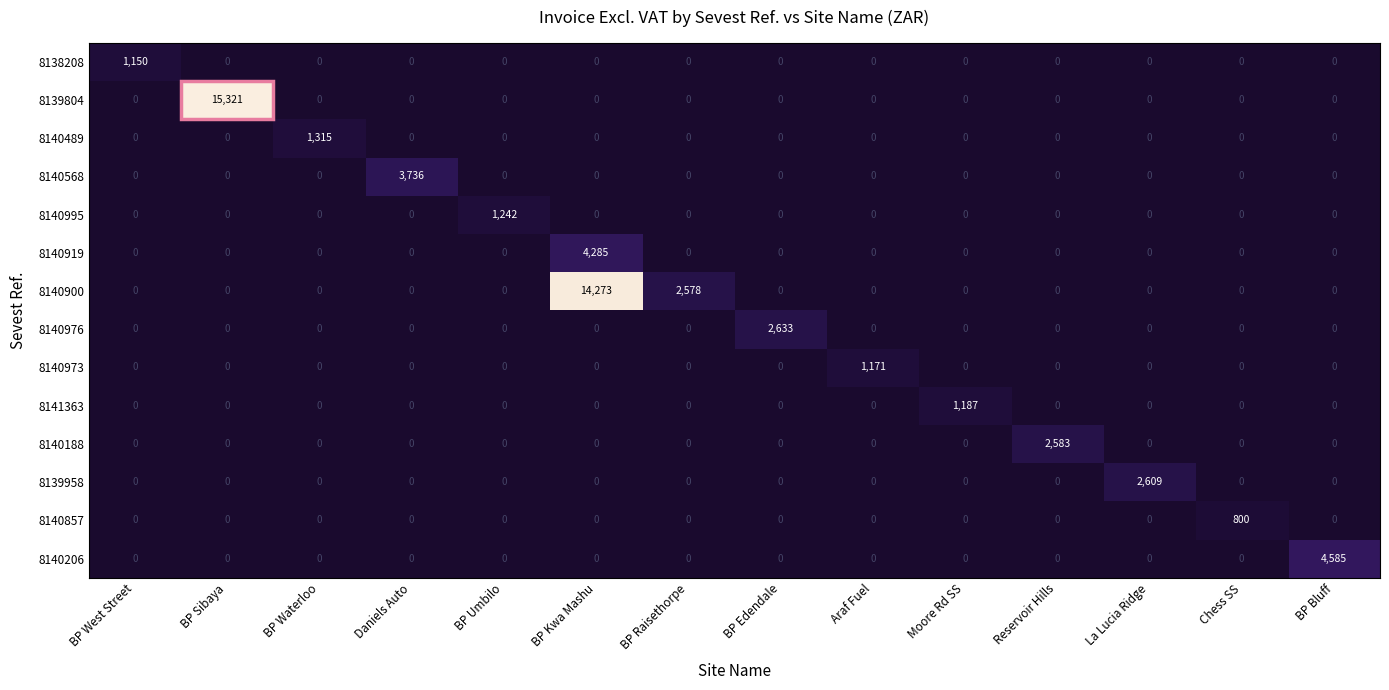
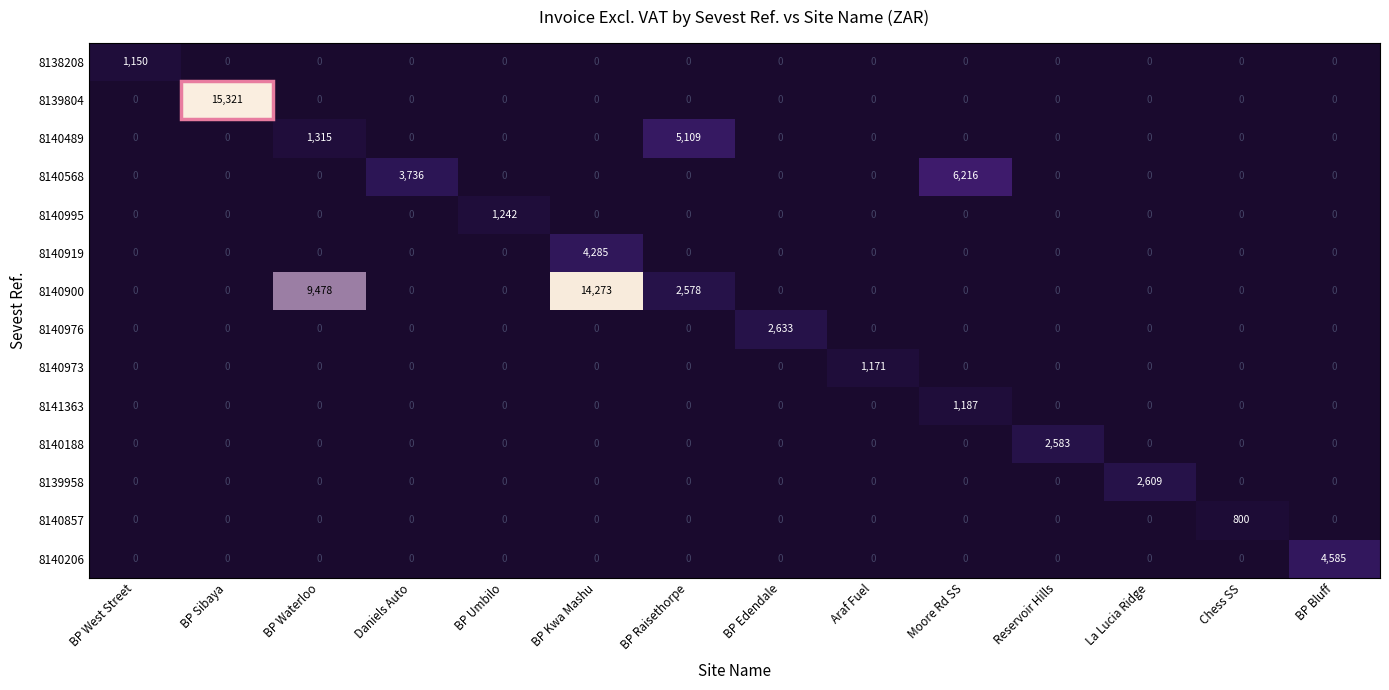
  {
    "8138208": {
      "BP West Street": "1,150",
      "BP Sibaya": "0",
      "BP Waterloo": "0",
      "Daniels Auto": "0",
      "BP Umbilo": "0",
      "BP Kwa Mashu": "0",
      "BP Raisethorpe": "0",
      "BP Edendale": "0",
      "Araf Fuel": "0",
      "Moore Rd SS": "0",
      "Reservoir Hills": "0",
      "La Lucia Ridge": "0",
      "Chess SS": "0",
      "BP Bluff": "0"
    },
    "8139804": {
      "BP West Street": "0",
      "BP Sibaya": "15,321",
      "BP Waterloo": "0",
      "Daniels Auto": "0",
      "BP Umbilo": "0",
      "BP Kwa Mashu": "0",
      "BP Raisethorpe": "0",
      "BP Edendale": "0",
      "Araf Fuel": "0",
      "Moore Rd SS": "0",
      "Reservoir Hills": "0",
      "La Lucia Ridge": "0",
      "Chess SS": "0",
      "BP Bluff": "0"
    },
    "8140489": {
      "BP West Street": "0",
      "BP Sibaya": "0",
      "BP Waterloo": "1,315",
      "Daniels Auto": "0",
      "BP Umbilo": "0",
      "BP Kwa Mashu": "0",
-     "BP Raisethorpe": "0",
+     "BP Raisethorpe": "5,109",
      "BP Edendale": "0",
      "Araf Fuel": "0",
      "Moore Rd SS": "0",
      "Reservoir Hills": "0",
      "La Lucia Ridge": "0",
      "Chess SS": "0",
      "BP Bluff": "0"
    },
    "8140568": {
      "BP West Street": "0",
      "BP Sibaya": "0",
      "BP Waterloo": "0",
      "Daniels Auto": "3,736",
      "BP Umbilo": "0",
      "BP Kwa Mashu": "0",
      "BP Raisethorpe": "0",
      "BP Edendale": "0",
      "Araf Fuel": "0",
-     "Moore Rd SS": "0",
+     "Moore Rd SS": "6,216",
      "Reservoir Hills": "0",
      "La Lucia Ridge": "0",
      "Chess SS": "0",
      "BP Bluff": "0"
    },
    "8140995": {
      "BP West Street": "0",
      "BP Sibaya": "0",
      "BP Waterloo": "0",
      "Daniels Auto": "0",
      "BP Umbilo": "1,242",
      "BP Kwa Mashu": "0",
      "BP Raisethorpe": "0",
      "BP Edendale": "0",
      "Araf Fuel": "0",
      "Moore Rd SS": "0",
      "Reservoir Hills": "0",
      "La Lucia Ridge": "0",
      "Chess SS": "0",
      "BP Bluff": "0"
    },
    "8140919": {
      "BP West Street": "0",
      "BP Sibaya": "0",
      "BP Waterloo": "0",
      "Daniels Auto": "0",
      "BP Umbilo": "0",
      "BP Kwa Mashu": "4,285",
      "BP Raisethorpe": "0",
      "BP Edendale": "0",
      "Araf Fuel": "0",
      "Moore Rd SS": "0",
      "Reservoir Hills": "0",
      "La Lucia Ridge": "0",
      "Chess SS": "0",
      "BP Bluff": "0"
    },
    "8140900": {
      "BP West Street": "0",
      "BP Sibaya": "0",
-     "BP Waterloo": "0",
+     "BP Waterloo": "9,478",
      "Daniels Auto": "0",
      "BP Umbilo": "0",
      "BP Kwa Mashu": "14,273",
      "BP Raisethorpe": "2,578",
      "BP Edendale": "0",
      "Araf Fuel": "0",
      "Moore Rd SS": "0",
      "Reservoir Hills": "0",
      "La Lucia Ridge": "0",
      "Chess SS": "0",
      "BP Bluff": "0"
    },
    "8140976": {
      "BP West Street": "0",
      "BP Sibaya": "0",
      "BP Waterloo": "0",
      "Daniels Auto": "0",
      "BP Umbilo": "0",
      "BP Kwa Mashu": "0",
      "BP Raisethorpe": "0",
      "BP Edendale": "2,633",
      "Araf Fuel": "0",
      "Moore Rd SS": "0",
      "Reservoir Hills": "0",
      "La Lucia Ridge": "0",
      "Chess SS": "0",
      "BP Bluff": "0"
    },
    "8140973": {
      "BP West Street": "0",
      "BP Sibaya": "0",
      "BP Waterloo": "0",
      "Daniels Auto": "0",
      "BP Umbilo": "0",
      "BP Kwa Mashu": "0",
      "BP Raisethorpe": "0",
      "BP Edendale": "0",
      "Araf Fuel": "1,171",
      "Moore Rd SS": "0",
      "Reservoir Hills": "0",
      "La Lucia Ridge": "0",
      "Chess SS": "0",
      "BP Bluff": "0"
    },
    "8141363": {
      "BP West Street": "0",
      "BP Sibaya": "0",
      "BP Waterloo": "0",
      "Daniels Auto": "0",
      "BP Umbilo": "0",
      "BP Kwa Mashu": "0",
      "BP Raisethorpe": "0",
      "BP Edendale": "0",
      "Araf Fuel": "0",
      "Moore Rd SS": "1,187",
      "Reservoir Hills": "0",
      "La Lucia Ridge": "0",
      "Chess SS": "0",
      "BP Bluff": "0"
    },
    "8140188": {
      "BP West Street": "0",
      "BP Sibaya": "0",
      "BP Waterloo": "0",
      "Daniels Auto": "0",
      "BP Umbilo": "0",
      "BP Kwa Mashu": "0",
      "BP Raisethorpe": "0",
      "BP Edendale": "0",
      "Araf Fuel": "0",
      "Moore Rd SS": "0",
      "Reservoir Hills": "2,583",
      "La Lucia Ridge": "0",
      "Chess SS": "0",
      "BP Bluff": "0"
    },
    "8139958": {
      "BP West Street": "0",
      "BP Sibaya": "0",
      "BP Waterloo": "0",
      "Daniels Auto": "0",
      "BP Umbilo": "0",
      "BP Kwa Mashu": "0",
      "BP Raisethorpe": "0",
      "BP Edendale": "0",
      "Araf Fuel": "0",
      "Moore Rd SS": "0",
      "Reservoir Hills": "0",
      "La Lucia Ridge": "2,609",
      "Chess SS": "0",
      "BP Bluff": "0"
    },
    "8140857": {
      "BP West Street": "0",
      "BP Sibaya": "0",
      "BP Waterloo": "0",
      "Daniels Auto": "0",
      "BP Umbilo": "0",
      "BP Kwa Mashu": "0",
      "BP Raisethorpe": "0",
      "BP Edendale": "0",
      "Araf Fuel": "0",
      "Moore Rd SS": "0",
      "Reservoir Hills": "0",
      "La Lucia Ridge": "0",
      "Chess SS": "800",
      "BP Bluff": "0"
    },
    "8140206": {
      "BP West Street": "0",
      "BP Sibaya": "0",
      "BP Waterloo": "0",
      "Daniels Auto": "0",
      "BP Umbilo": "0",
      "BP Kwa Mashu": "0",
      "BP Raisethorpe": "0",
      "BP Edendale": "0",
      "Araf Fuel": "0",
      "Moore Rd SS": "0",
      "Reservoir Hills": "0",
      "La Lucia Ridge": "0",
      "Chess SS": "0",
      "BP Bluff": "4,585"
    }
  }
